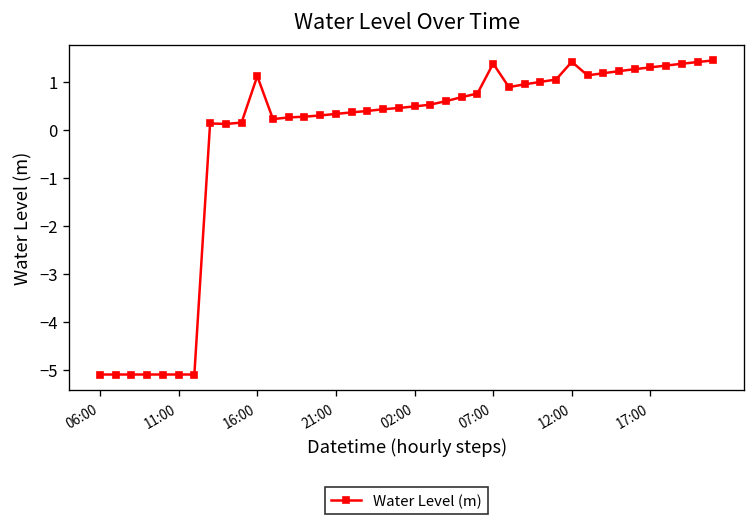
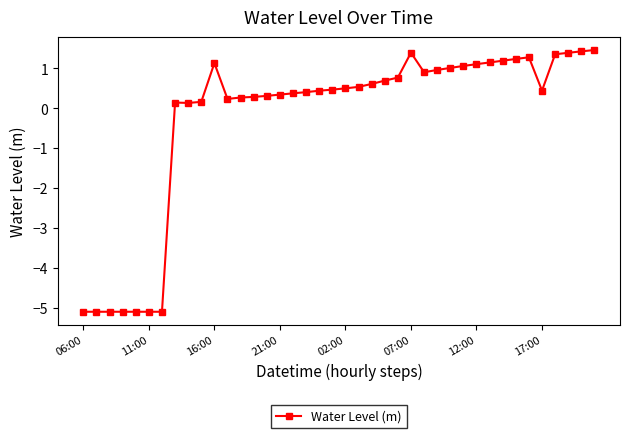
  {
    "06:00": -5.1,
    "11:00": -5.1,
    "16:00": 1.1,
    "21:00": 0.3,
    "02:00": 0.5,
    "07:00": 1.4,
-   "12:00": 1.4,
-   "17:00": 1.3
+   "12:00": 1.1,
+   "17:00": 0.4
  }
